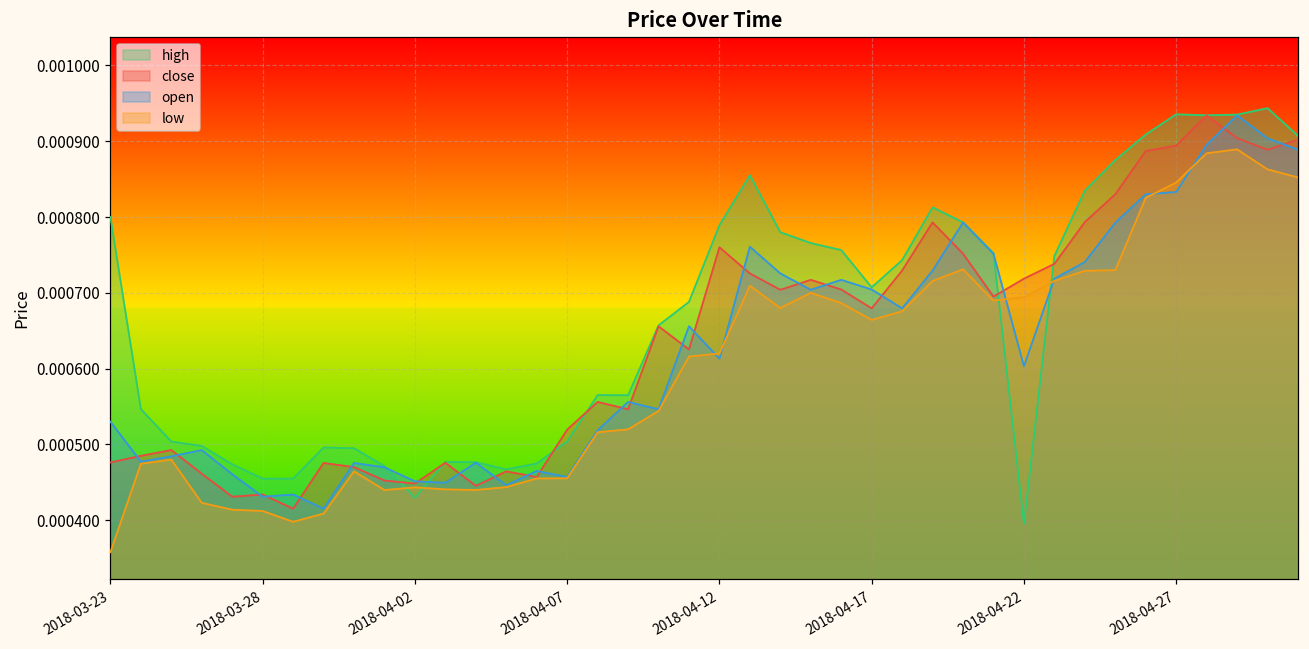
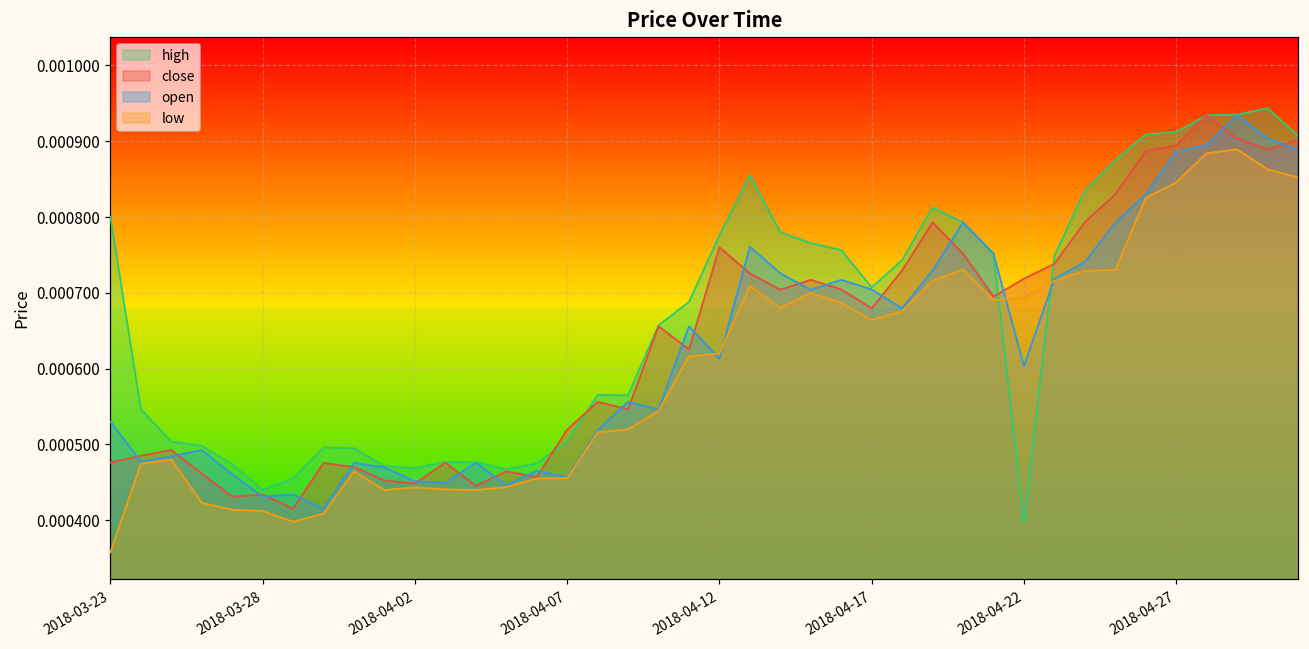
  {
    "high": {
      "2018-03-23": 0.00080,
-     "2018-03-28": 0.00045,
-     "2018-04-02": 0.00043,
+     "2018-03-28": 0.00044,
+     "2018-04-02": 0.00047,
      "2018-04-07": 0.00050,
-     "2018-04-12": 0.00079,
+     "2018-04-12": 0.00078,
      "2018-04-22": 0.00040,
-     "2018-04-27": 0.00094
+     "2018-04-27": 0.00091
    },
    "open": {
      "2018-03-23": 0.00053,
      "2018-04-12": 0.00061,
      "2018-04-22": 0.00060,
-     "2018-04-27": 0.00083
+     "2018-04-27": 0.00089
    }
  }
